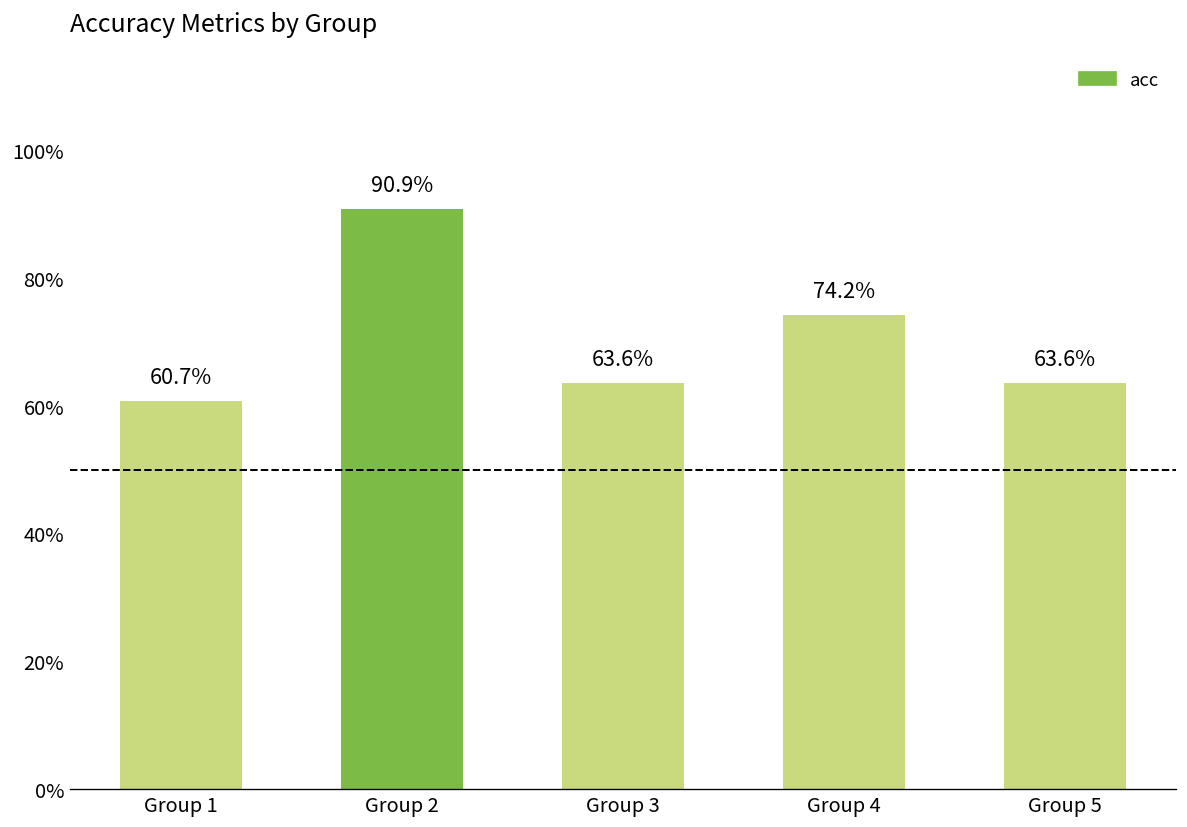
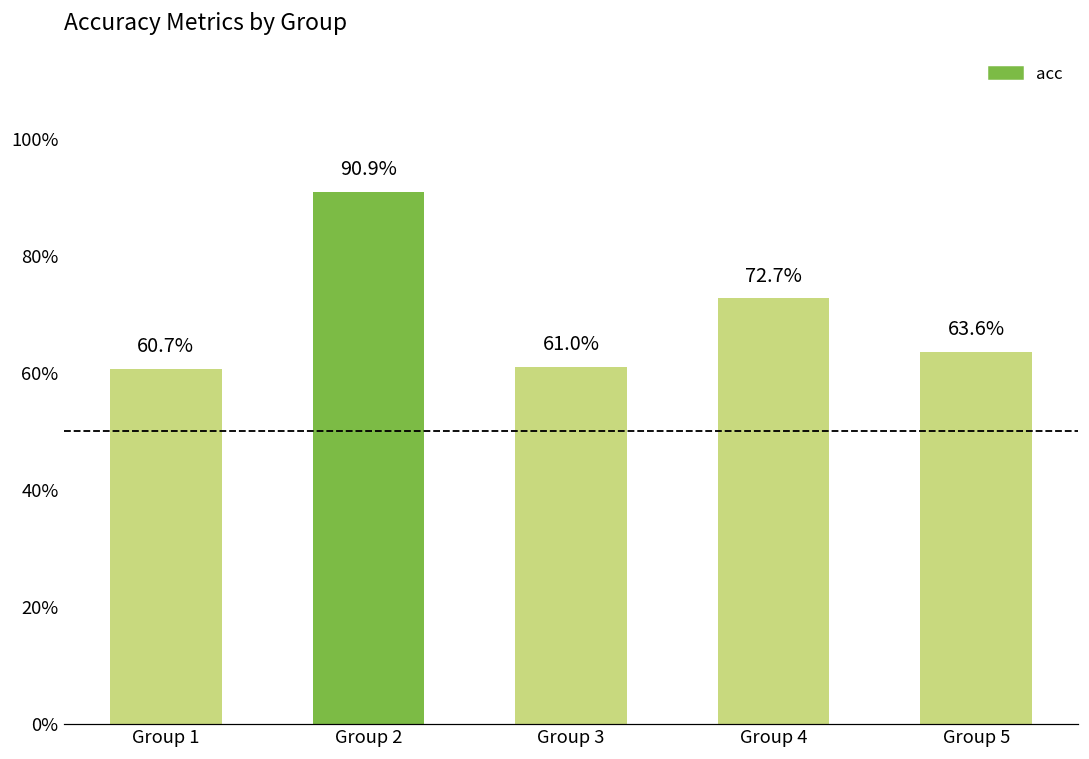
  {
    "Group 1": "60.7%",
    "Group 2": "90.9%",
-   "Group 3": "63.6%",
-   "Group 4": "74.2%",
+   "Group 3": "61.0%",
+   "Group 4": "72.7%",
    "Group 5": "63.6%"
  }
